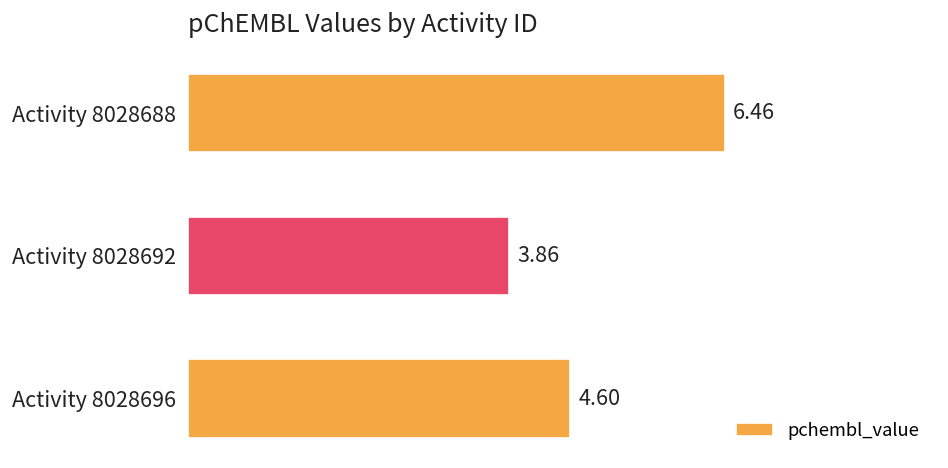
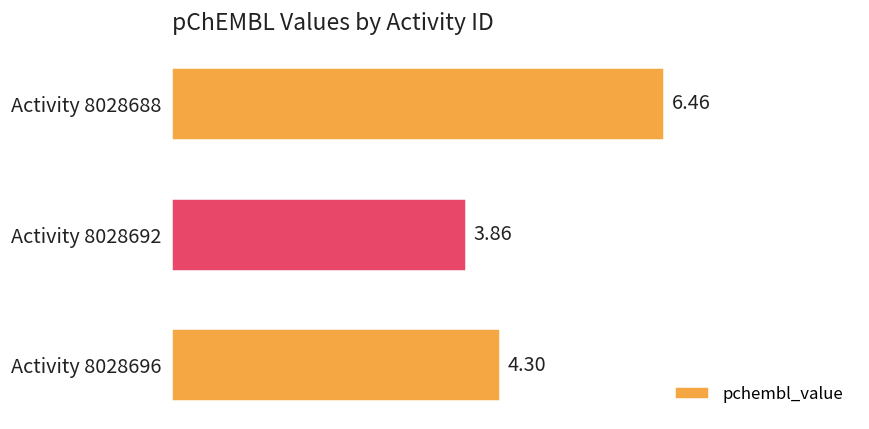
  {
    "Activity 8028688": 6.46,
    "Activity 8028692": 3.86,
-   "Activity 8028696": 4.60
+   "Activity 8028696": 4.30
  }
